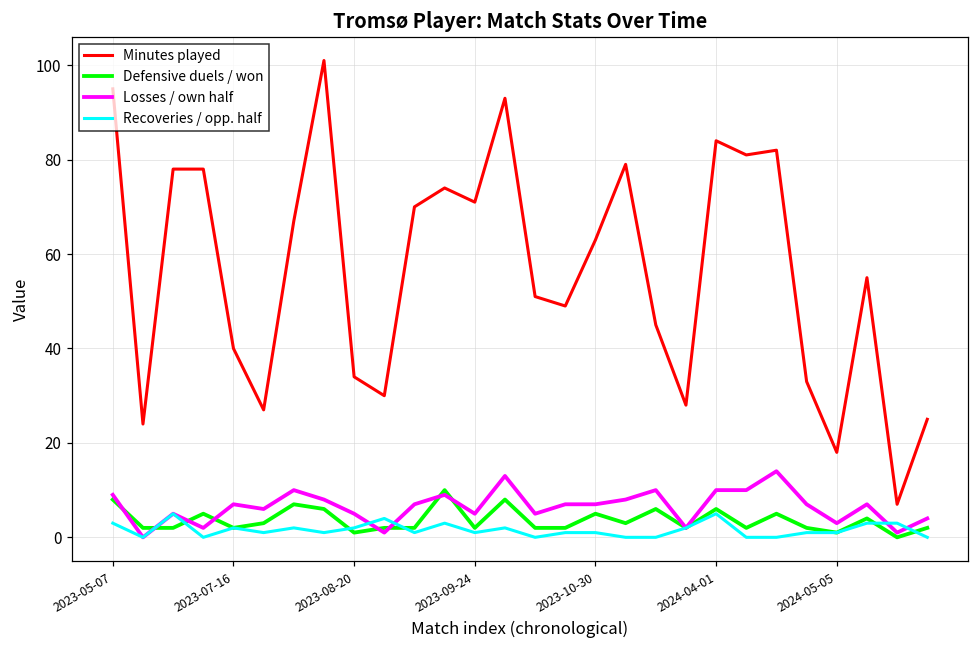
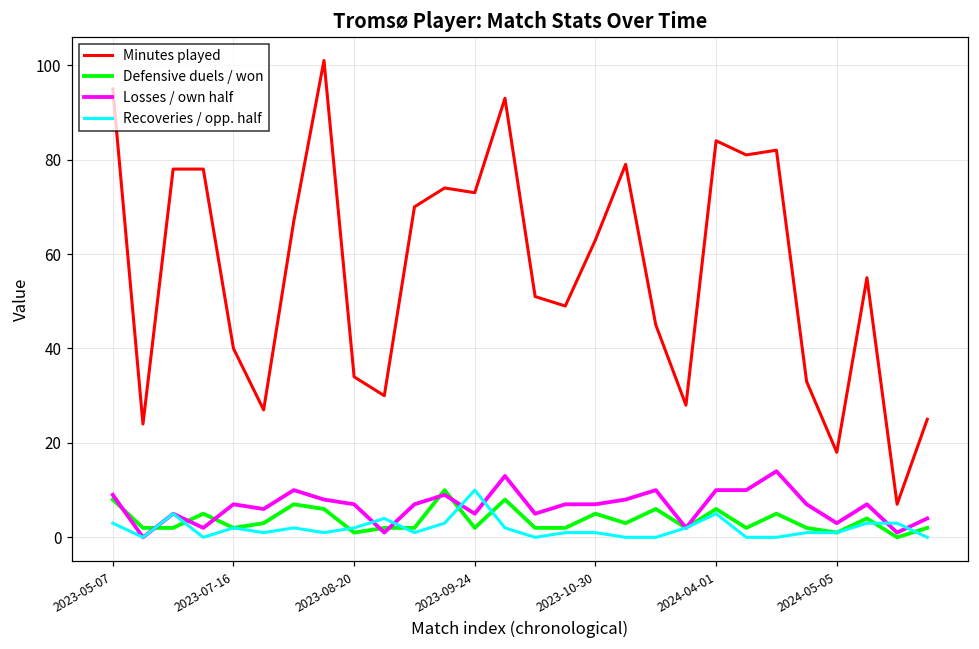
  {
    "Minutes played": {
      "2023-07-16": 40,
      "2023-08-20": 34,
-     "2023-09-24": 71,
+     "2023-09-24": 73,
      "2023-10-30": 63,
      "2024-04-01": 84,
      "2024-05-05": 18
    },
    "Defensive duels / won": {
      "2023-05-07": 8,
      "2023-08-20": 1,
      "2023-09-24": 2,
      "2023-10-30": 5,
      "2024-04-01": 6
    },
    "Losses / own half": {
      "2023-05-07": 9,
      "2023-07-16": 7,
-     "2023-08-20": 5,
+     "2023-08-20": 7,
      "2023-09-24": 5,
      "2023-10-30": 7,
      "2024-04-01": 10,
      "2024-05-05": 3
    },
    "Recoveries / opp. half": {
      "2023-05-07": 3,
      "2023-08-20": 2,
-     "2023-09-24": 1,
+     "2023-09-24": 10,
      "2023-10-30": 1,
      "2024-04-01": 5
    }
  }
